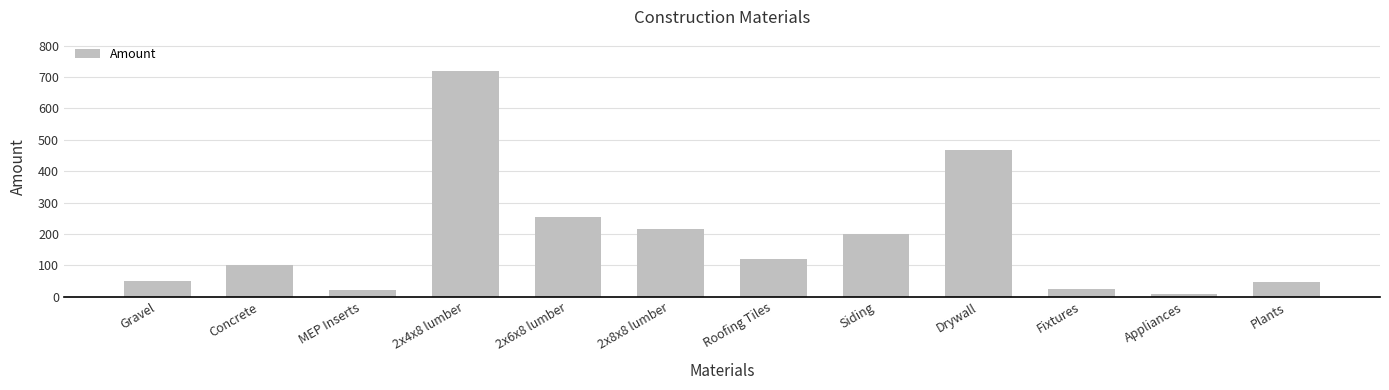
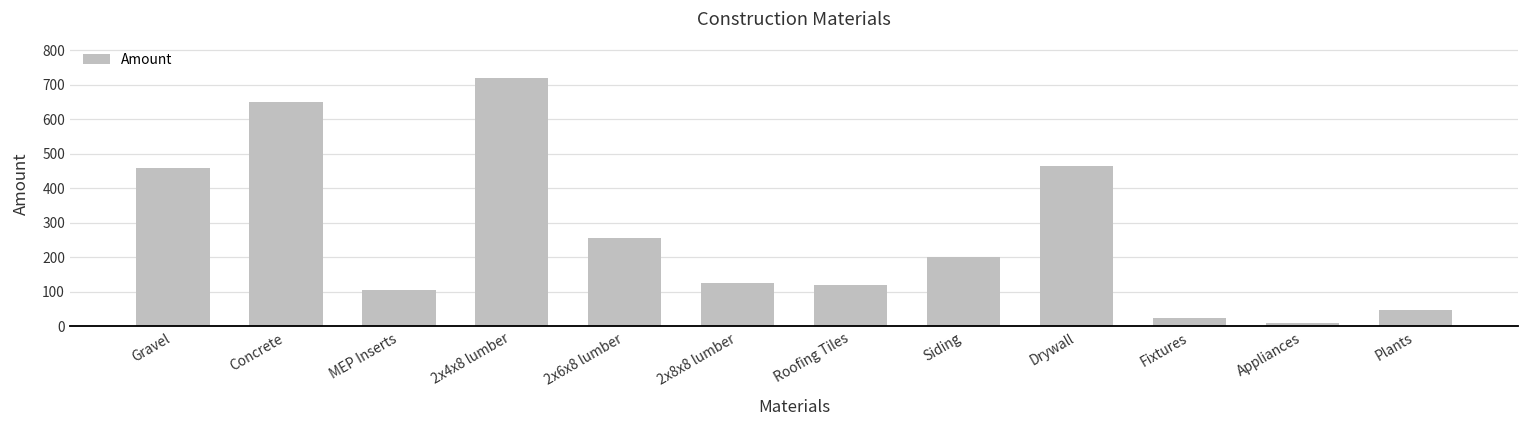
  {
-   "Gravel": 50,
-   "Concrete": 100,
-   "MEP Inserts": 20,
+   "Gravel": 460,
+   "Concrete": 650,
+   "MEP Inserts": 110,
    "2x4x8 lumber": 720,
    "2x6x8 lumber": 260,
-   "2x8x8 lumber": 220,
+   "2x8x8 lumber": 130,
    "Roofing Tiles": 120,
    "Siding": 200,
    "Drywall": 470,
    "Fixtures": 20,
    "Appliances": 10,
    "Plants": 50
  }
